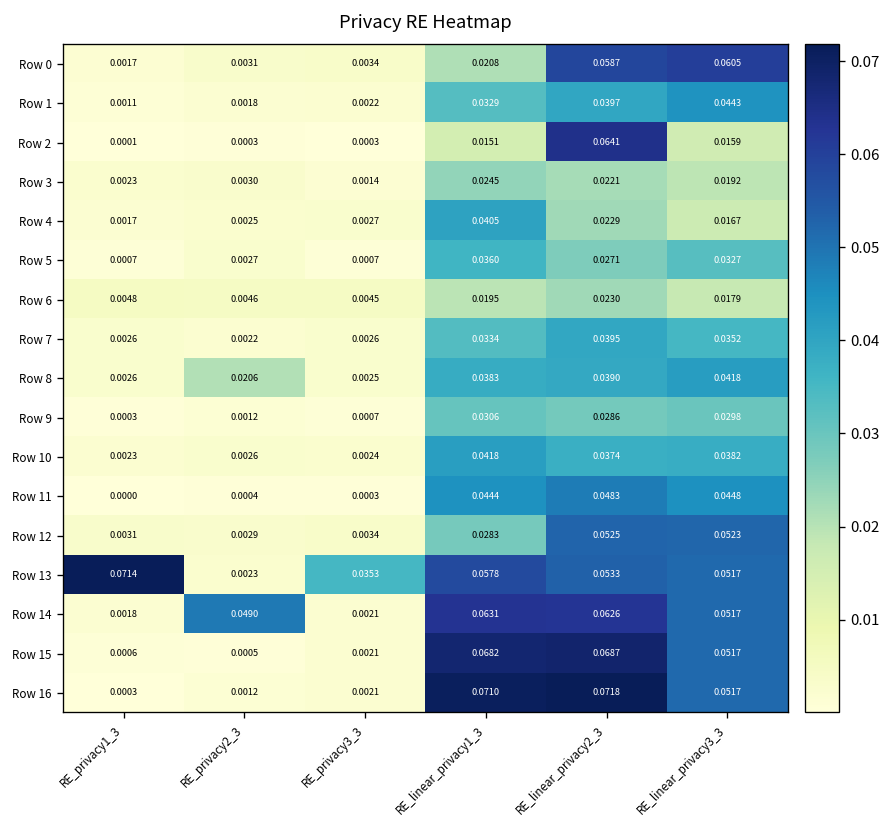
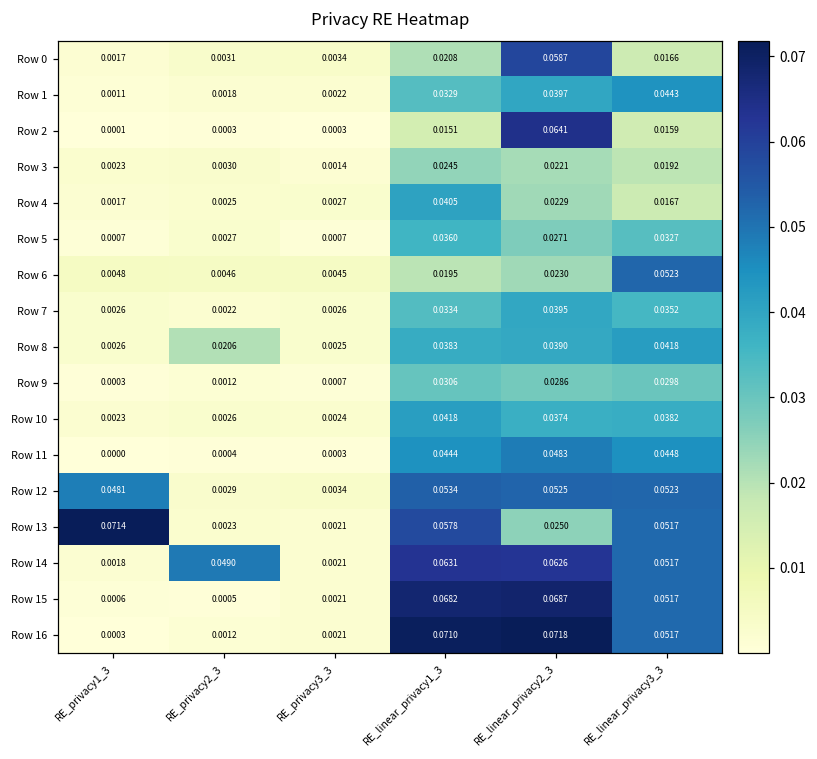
  {
    "Row 0": {
      "RE_privacy1_3": 0.0017,
      "RE_privacy2_3": 0.0031,
      "RE_privacy3_3": 0.0034,
      "RE_linear_privacy1_3": 0.0208,
      "RE_linear_privacy2_3": 0.0587,
-     "RE_linear_privacy3_3": 0.0605
+     "RE_linear_privacy3_3": 0.0166
    },
    "Row 1": {
      "RE_privacy1_3": 0.0011,
      "RE_privacy2_3": 0.0018,
      "RE_privacy3_3": 0.0022,
      "RE_linear_privacy1_3": 0.0329,
      "RE_linear_privacy2_3": 0.0397,
      "RE_linear_privacy3_3": 0.0443
    },
    "Row 2": {
      "RE_privacy1_3": 0.0001,
      "RE_privacy2_3": 0.0003,
      "RE_privacy3_3": 0.0003,
      "RE_linear_privacy1_3": 0.0151,
      "RE_linear_privacy2_3": 0.0641,
      "RE_linear_privacy3_3": 0.0159
    },
    "Row 3": {
      "RE_privacy1_3": 0.0023,
      "RE_privacy2_3": 0.0030,
      "RE_privacy3_3": 0.0014,
      "RE_linear_privacy1_3": 0.0245,
      "RE_linear_privacy2_3": 0.0221,
      "RE_linear_privacy3_3": 0.0192
    },
    "Row 4": {
      "RE_privacy1_3": 0.0017,
      "RE_privacy2_3": 0.0025,
      "RE_privacy3_3": 0.0027,
      "RE_linear_privacy1_3": 0.0405,
      "RE_linear_privacy2_3": 0.0229,
      "RE_linear_privacy3_3": 0.0167
    },
    "Row 5": {
      "RE_privacy1_3": 0.0007,
      "RE_privacy2_3": 0.0027,
      "RE_privacy3_3": 0.0007,
      "RE_linear_privacy1_3": 0.0360,
      "RE_linear_privacy2_3": 0.0271,
      "RE_linear_privacy3_3": 0.0327
    },
    "Row 6": {
      "RE_privacy1_3": 0.0048,
      "RE_privacy2_3": 0.0046,
      "RE_privacy3_3": 0.0045,
      "RE_linear_privacy1_3": 0.0195,
      "RE_linear_privacy2_3": 0.0230,
-     "RE_linear_privacy3_3": 0.0179
+     "RE_linear_privacy3_3": 0.0523
    },
    "Row 7": {
      "RE_privacy1_3": 0.0026,
      "RE_privacy2_3": 0.0022,
      "RE_privacy3_3": 0.0026,
      "RE_linear_privacy1_3": 0.0334,
      "RE_linear_privacy2_3": 0.0395,
      "RE_linear_privacy3_3": 0.0352
    },
    "Row 8": {
      "RE_privacy1_3": 0.0026,
      "RE_privacy2_3": 0.0206,
      "RE_privacy3_3": 0.0025,
      "RE_linear_privacy1_3": 0.0383,
      "RE_linear_privacy2_3": 0.0390,
      "RE_linear_privacy3_3": 0.0418
    },
    "Row 9": {
      "RE_privacy1_3": 0.0003,
      "RE_privacy2_3": 0.0012,
      "RE_privacy3_3": 0.0007,
      "RE_linear_privacy1_3": 0.0306,
      "RE_linear_privacy2_3": 0.0286,
      "RE_linear_privacy3_3": 0.0298
    },
    "Row 10": {
      "RE_privacy1_3": 0.0023,
      "RE_privacy2_3": 0.0026,
      "RE_privacy3_3": 0.0024,
      "RE_linear_privacy1_3": 0.0418,
      "RE_linear_privacy2_3": 0.0374,
      "RE_linear_privacy3_3": 0.0382
    },
    "Row 11": {
      "RE_privacy1_3": 0.0000,
      "RE_privacy2_3": 0.0004,
      "RE_privacy3_3": 0.0003,
      "RE_linear_privacy1_3": 0.0444,
      "RE_linear_privacy2_3": 0.0483,
      "RE_linear_privacy3_3": 0.0448
    },
    "Row 12": {
-     "RE_privacy1_3": 0.0031,
+     "RE_privacy1_3": 0.0481,
      "RE_privacy2_3": 0.0029,
      "RE_privacy3_3": 0.0034,
-     "RE_linear_privacy1_3": 0.0283,
+     "RE_linear_privacy1_3": 0.0534,
      "RE_linear_privacy2_3": 0.0525,
      "RE_linear_privacy3_3": 0.0523
    },
    "Row 13": {
      "RE_privacy1_3": 0.0714,
      "RE_privacy2_3": 0.0023,
-     "RE_privacy3_3": 0.0353,
+     "RE_privacy3_3": 0.0021,
      "RE_linear_privacy1_3": 0.0578,
-     "RE_linear_privacy2_3": 0.0533,
+     "RE_linear_privacy2_3": 0.0250,
      "RE_linear_privacy3_3": 0.0517
    },
    "Row 14": {
      "RE_privacy1_3": 0.0018,
      "RE_privacy2_3": 0.0490,
      "RE_privacy3_3": 0.0021,
      "RE_linear_privacy1_3": 0.0631,
      "RE_linear_privacy2_3": 0.0626,
      "RE_linear_privacy3_3": 0.0517
    },
    "Row 15": {
      "RE_privacy1_3": 0.0006,
      "RE_privacy2_3": 0.0005,
      "RE_privacy3_3": 0.0021,
      "RE_linear_privacy1_3": 0.0682,
      "RE_linear_privacy2_3": 0.0687,
      "RE_linear_privacy3_3": 0.0517
    },
    "Row 16": {
      "RE_privacy1_3": 0.0003,
      "RE_privacy2_3": 0.0012,
      "RE_privacy3_3": 0.0021,
      "RE_linear_privacy1_3": 0.0710,
      "RE_linear_privacy2_3": 0.0718,
      "RE_linear_privacy3_3": 0.0517
    }
  }
